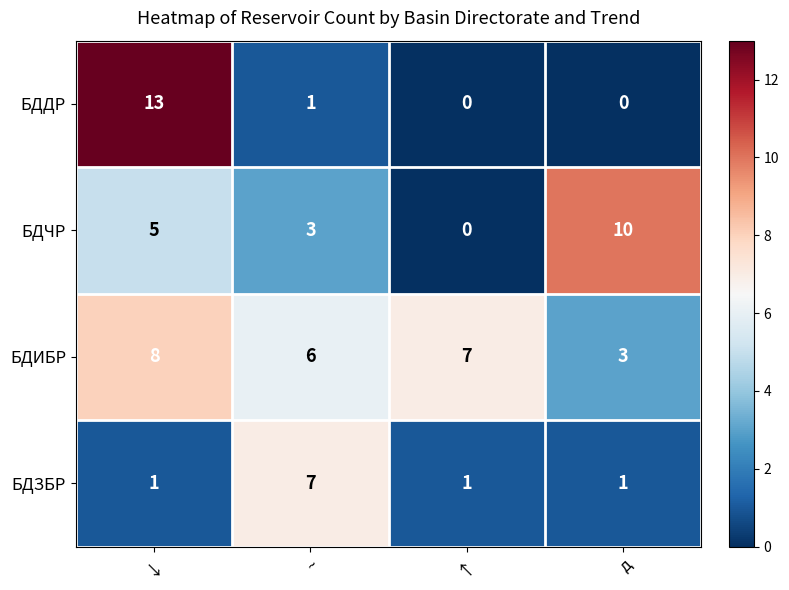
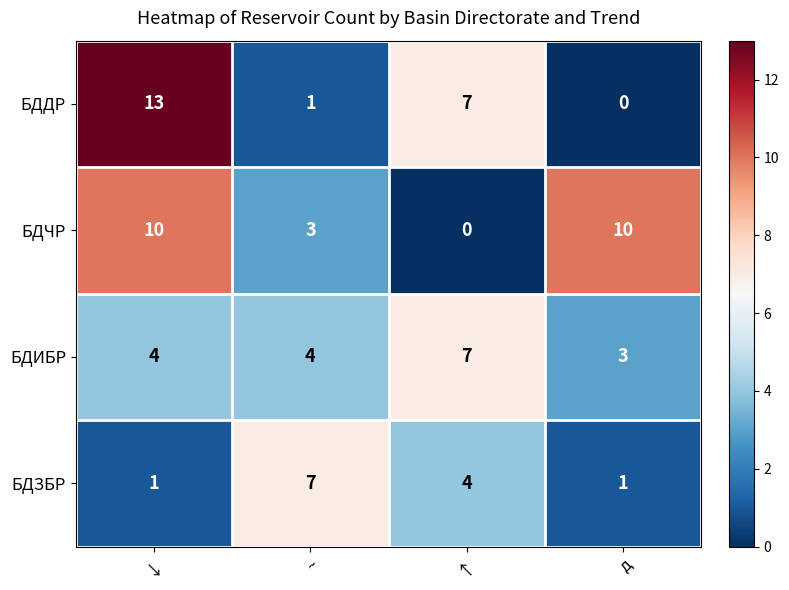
  {
    "БДДР": {
      "↓": 13,
      "~": 1,
-     "↑": 0,
+     "↑": 7,
      "д": 0
    },
    "БДЧР": {
-     "↓": 5,
+     "↓": 10,
      "~": 3,
      "↑": 0,
      "д": 10
    },
    "БДИБР": {
-     "↓": 8,
-     "~": 6,
+     "↓": 4,
+     "~": 4,
      "↑": 7,
      "д": 3
    },
    "БДЗБР": {
      "↓": 1,
      "~": 7,
-     "↑": 1,
+     "↑": 4,
      "д": 1
    }
  }
